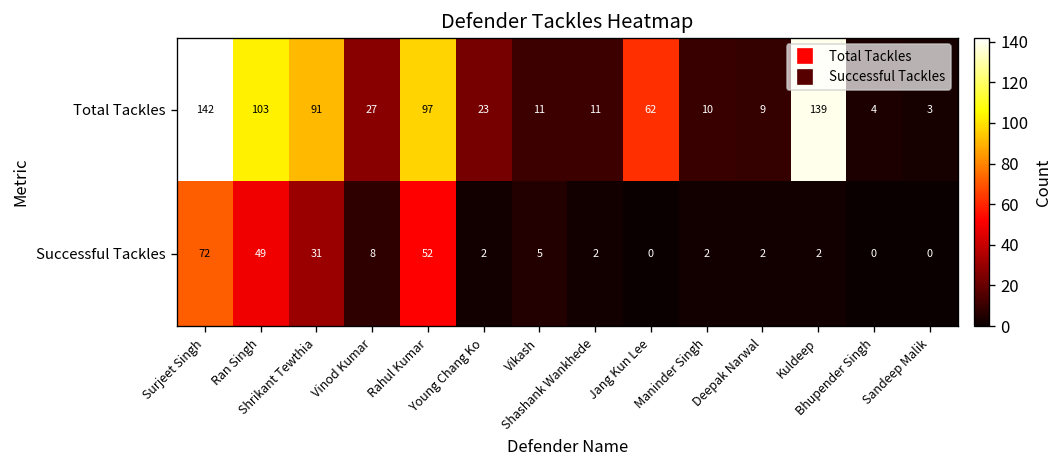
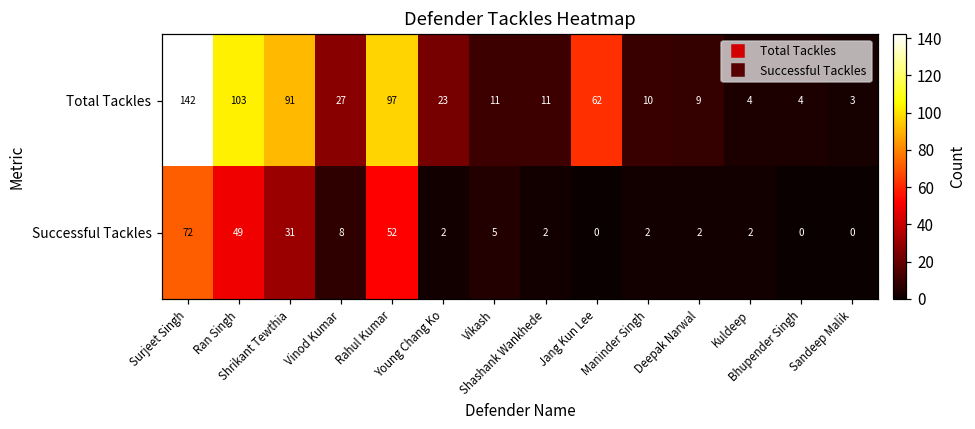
  {
    "Total Tackles": {
      "Surjeet Singh": 142,
      "Ran Singh": 103,
      "Shrikant Tewthia": 91,
      "Vinod Kumar": 27,
      "Rahul Kumar": 97,
      "Young Chang Ko": 23,
      "Vikash": 11,
      "Shashank Wankhede": 11,
      "Jang Kun Lee": 62,
      "Maninder Singh": 10,
      "Deepak Narwal": 9,
-     "Kuldeep": 139,
+     "Kuldeep": 4,
      "Bhupender Singh": 4,
      "Sandeep Malik": 3
    },
    "Successful Tackles": {
      "Surjeet Singh": 72,
      "Ran Singh": 49,
      "Shrikant Tewthia": 31,
      "Vinod Kumar": 8,
      "Rahul Kumar": 52,
      "Young Chang Ko": 2,
      "Vikash": 5,
      "Shashank Wankhede": 2,
      "Jang Kun Lee": 0,
      "Maninder Singh": 2,
      "Deepak Narwal": 2,
      "Kuldeep": 2,
      "Bhupender Singh": 0,
      "Sandeep Malik": 0
    }
  }
